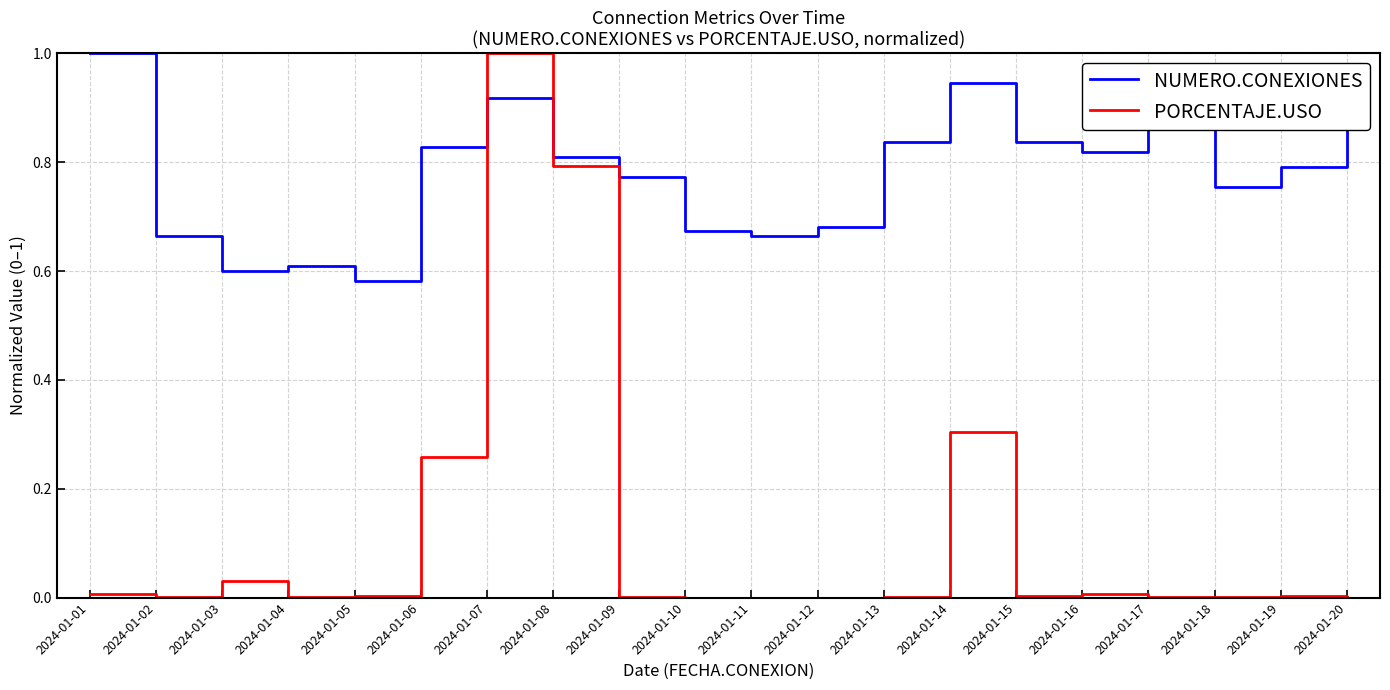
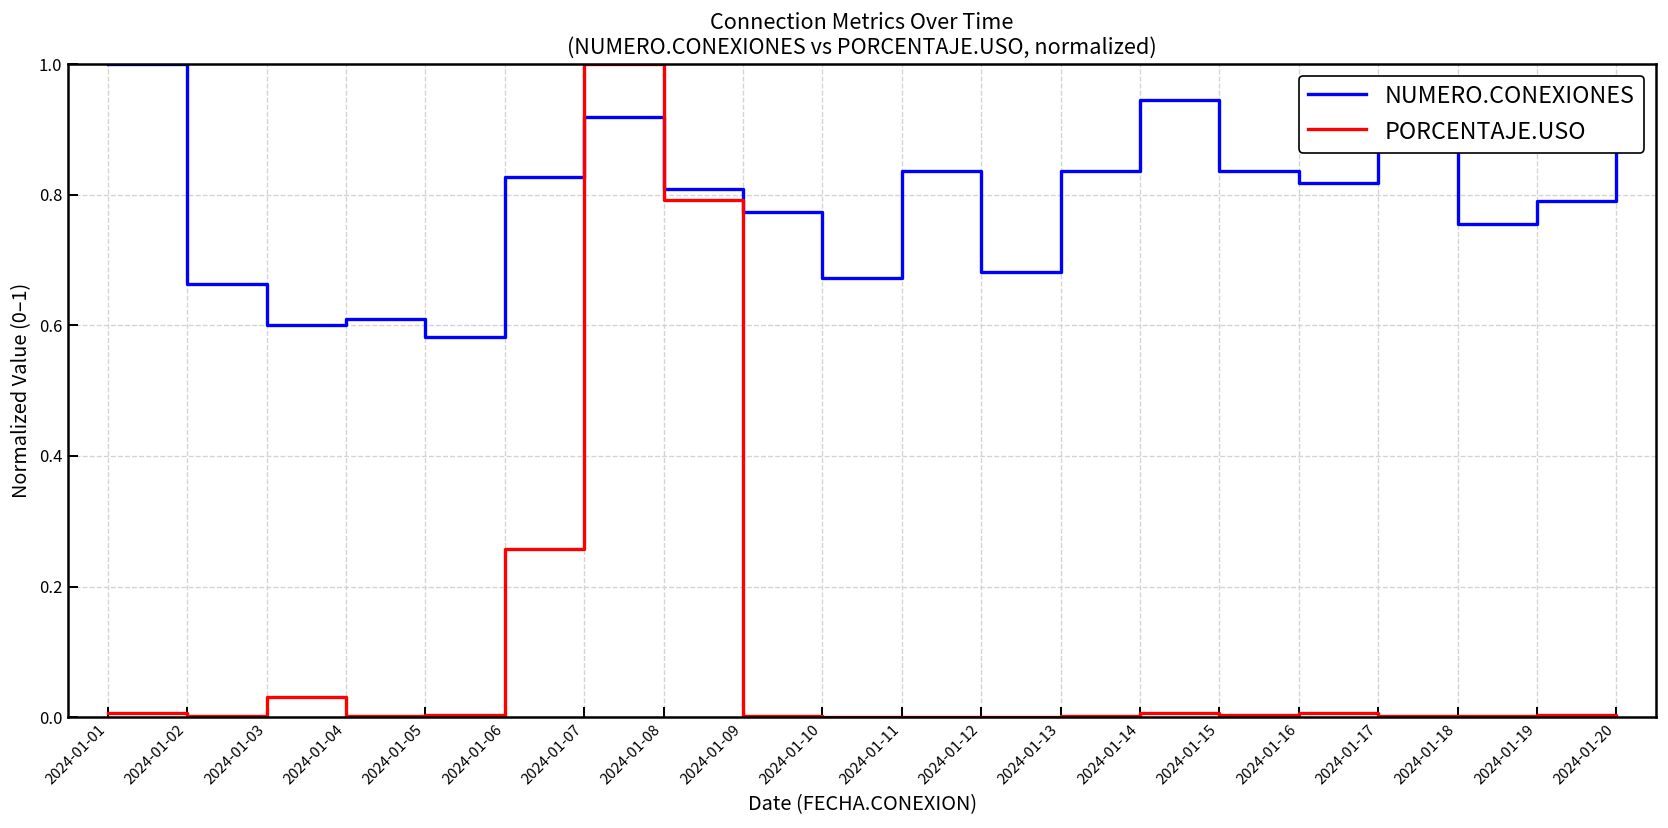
  {
    "NUMERO.CONEXIONES": {
      "2024-01-01": 1.00,
      "2024-01-02": 0.66,
      "2024-01-03": 0.60,
      "2024-01-04": 0.61,
      "2024-01-05": 0.58,
      "2024-01-06": 0.83,
      "2024-01-07": 0.92,
      "2024-01-08": 0.81,
      "2024-01-09": 0.77,
      "2024-01-10": 0.67,
-     "2024-01-11": 0.66,
+     "2024-01-11": 0.84,
      "2024-01-12": 0.68,
      "2024-01-13": 0.84,
      "2024-01-14": 0.95,
      "2024-01-15": 0.84,
      "2024-01-16": 0.82,
      "2024-01-18": 0.75,
      "2024-01-19": 0.79
    },
    "PORCENTAJE.USO": {
      "2024-01-01": 0.01,
      "2024-01-02": 0.00,
      "2024-01-03": 0.03,
      "2024-01-04": 0.00,
      "2024-01-05": 0.00,
      "2024-01-06": 0.26,
      "2024-01-07": 1.00,
      "2024-01-08": 0.79,
      "2024-01-09": 0.00,
      "2024-01-10": 0.00,
      "2024-01-11": 0.00,
      "2024-01-12": 0.00,
      "2024-01-13": 0.00,
-     "2024-01-14": 0.30,
+     "2024-01-14": 0.01,
      "2024-01-15": 0.00,
      "2024-01-16": 0.01,
      "2024-01-17": 0.00,
      "2024-01-18": 0.00,
      "2024-01-19": 0.00,
      "2024-01-20": 0.00
    }
  }
